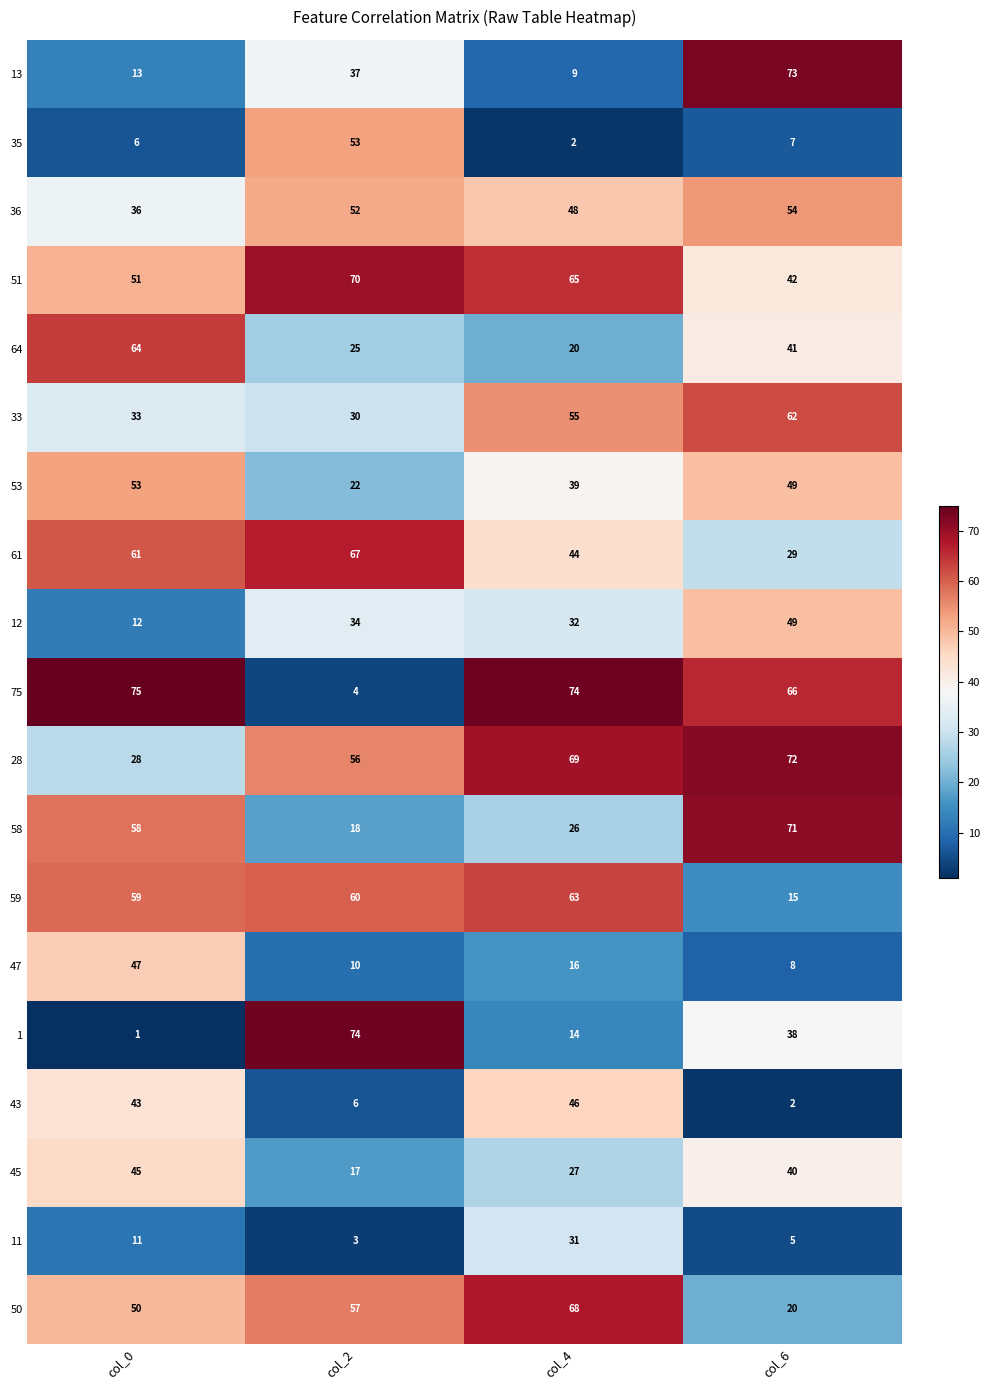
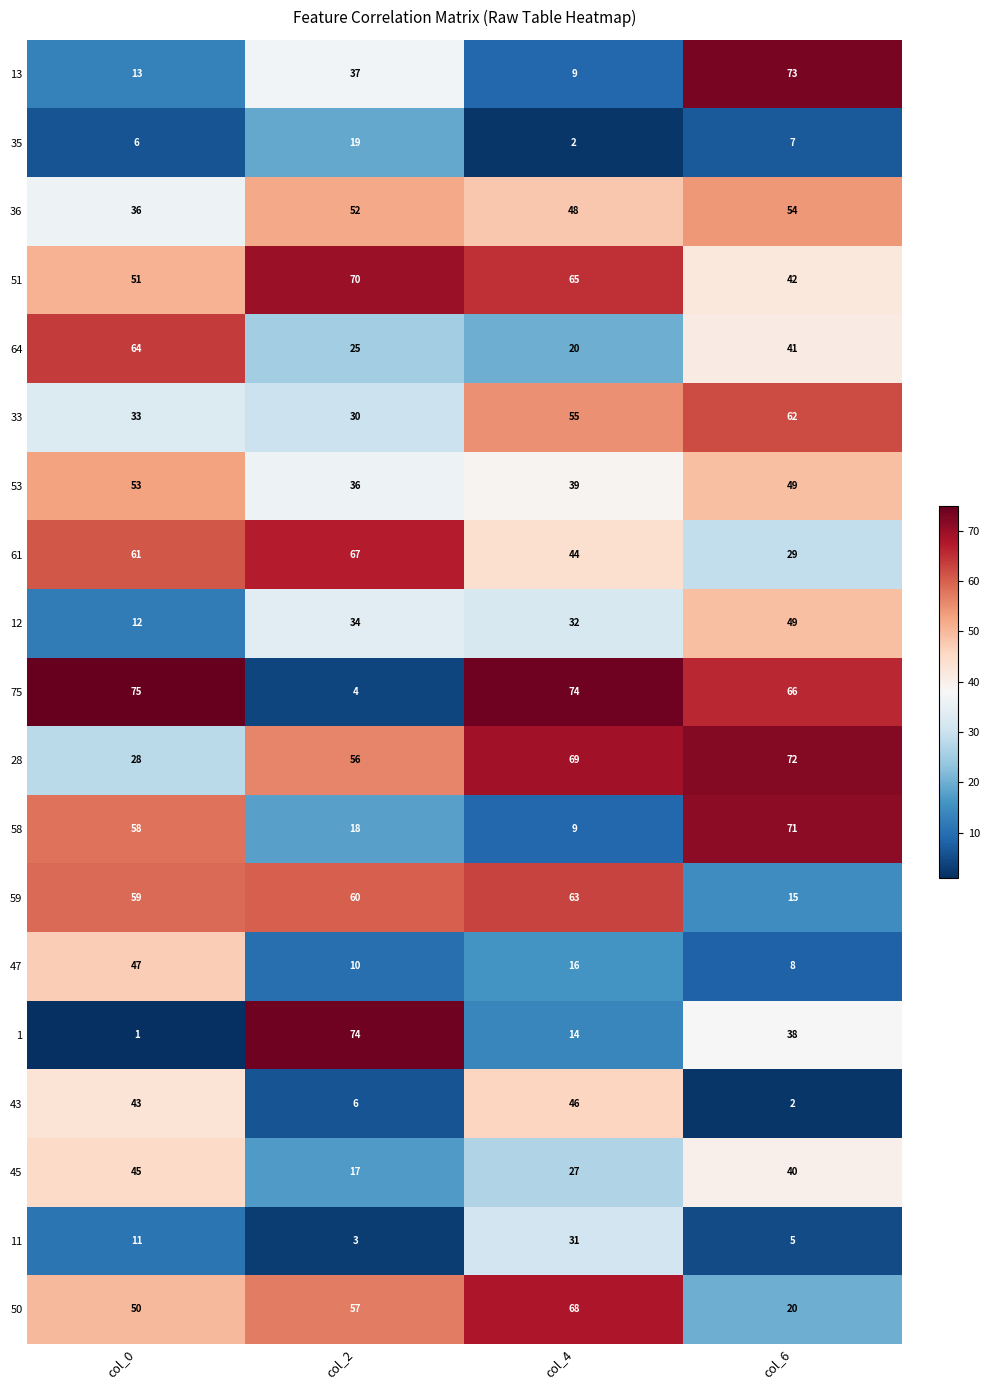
  {
    "13": {
      "col_0": 13,
      "col_2": 37,
      "col_4": 9,
      "col_6": 73
    },
    "35": {
      "col_0": 6,
-     "col_2": 53,
+     "col_2": 19,
      "col_4": 2,
      "col_6": 7
    },
    "36": {
      "col_0": 36,
      "col_2": 52,
      "col_4": 48,
      "col_6": 54
    },
    "51": {
      "col_0": 51,
      "col_2": 70,
      "col_4": 65,
      "col_6": 42
    },
    "64": {
      "col_0": 64,
      "col_2": 25,
      "col_4": 20,
      "col_6": 41
    },
    "33": {
      "col_0": 33,
      "col_2": 30,
      "col_4": 55,
      "col_6": 62
    },
    "53": {
      "col_0": 53,
-     "col_2": 22,
+     "col_2": 36,
      "col_4": 39,
      "col_6": 49
    },
    "61": {
      "col_0": 61,
      "col_2": 67,
      "col_4": 44,
      "col_6": 29
    },
    "12": {
      "col_0": 12,
      "col_2": 34,
      "col_4": 32,
      "col_6": 49
    },
    "75": {
      "col_0": 75,
      "col_2": 4,
      "col_4": 74,
      "col_6": 66
    },
    "28": {
      "col_0": 28,
      "col_2": 56,
      "col_4": 69,
      "col_6": 72
    },
    "58": {
      "col_0": 58,
      "col_2": 18,
-     "col_4": 26,
+     "col_4": 9,
      "col_6": 71
    },
    "59": {
      "col_0": 59,
      "col_2": 60,
      "col_4": 63,
      "col_6": 15
    },
    "47": {
      "col_0": 47,
      "col_2": 10,
      "col_4": 16,
      "col_6": 8
    },
    "1": {
      "col_0": 1,
      "col_2": 74,
      "col_4": 14,
      "col_6": 38
    },
    "43": {
      "col_0": 43,
      "col_2": 6,
      "col_4": 46,
      "col_6": 2
    },
    "45": {
      "col_0": 45,
      "col_2": 17,
      "col_4": 27,
      "col_6": 40
    },
    "11": {
      "col_0": 11,
      "col_2": 3,
      "col_4": 31,
      "col_6": 5
    },
    "50": {
      "col_0": 50,
      "col_2": 57,
      "col_4": 68,
      "col_6": 20
    }
  }
